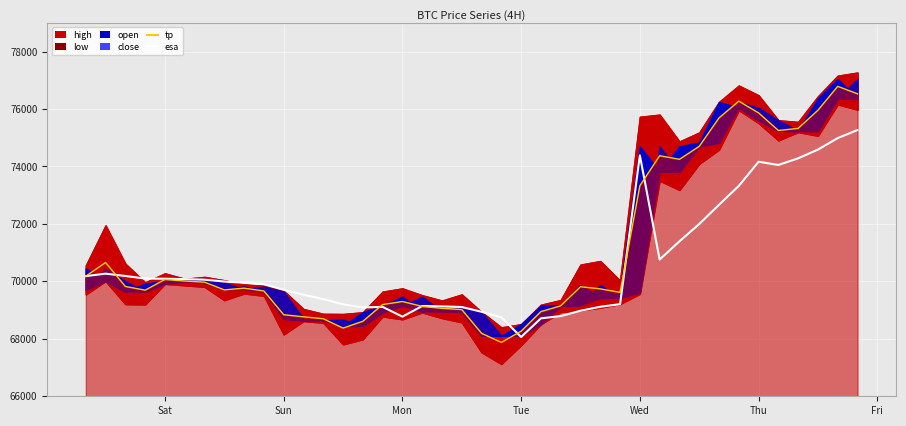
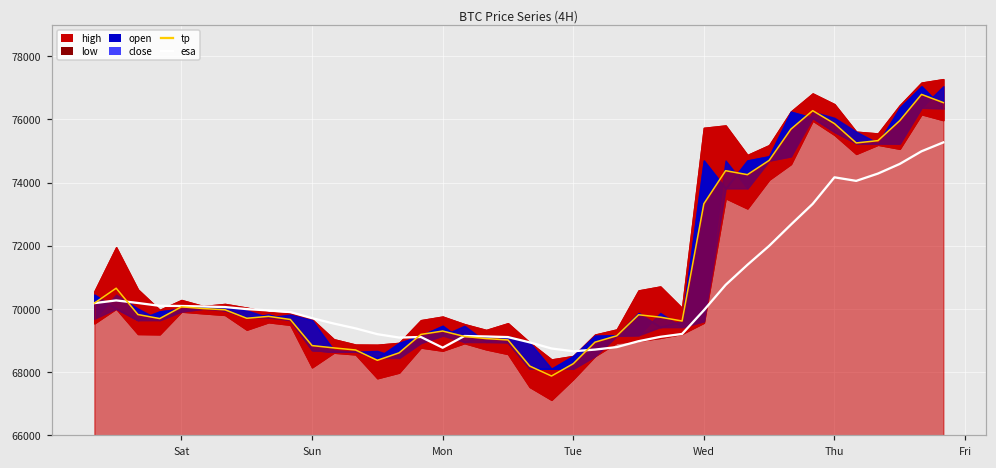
  {
    "esa": {
      "Mon": 68800,
-     "Tue": 68100,
-     "Wed": 74400,
+     "Tue": 68700,
+     "Wed": 70000,
      "Thu": 74200
    }
  }
